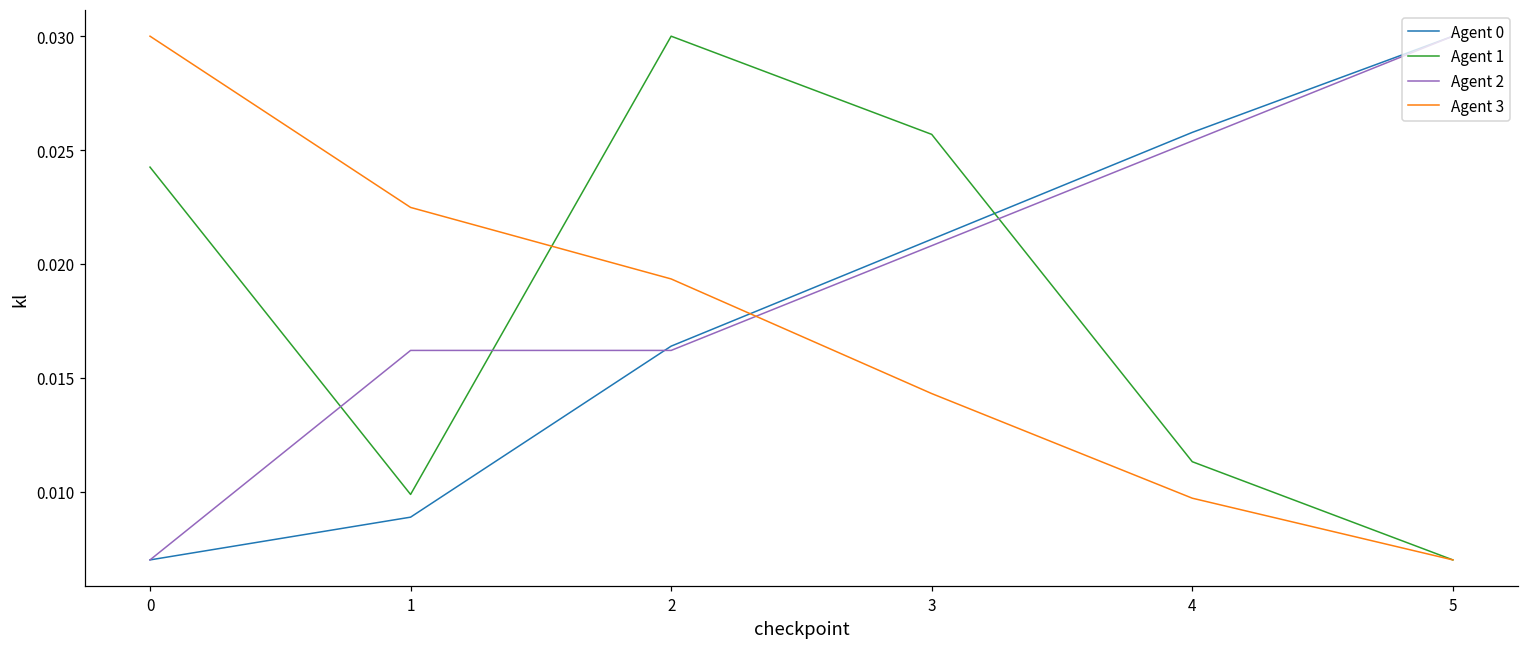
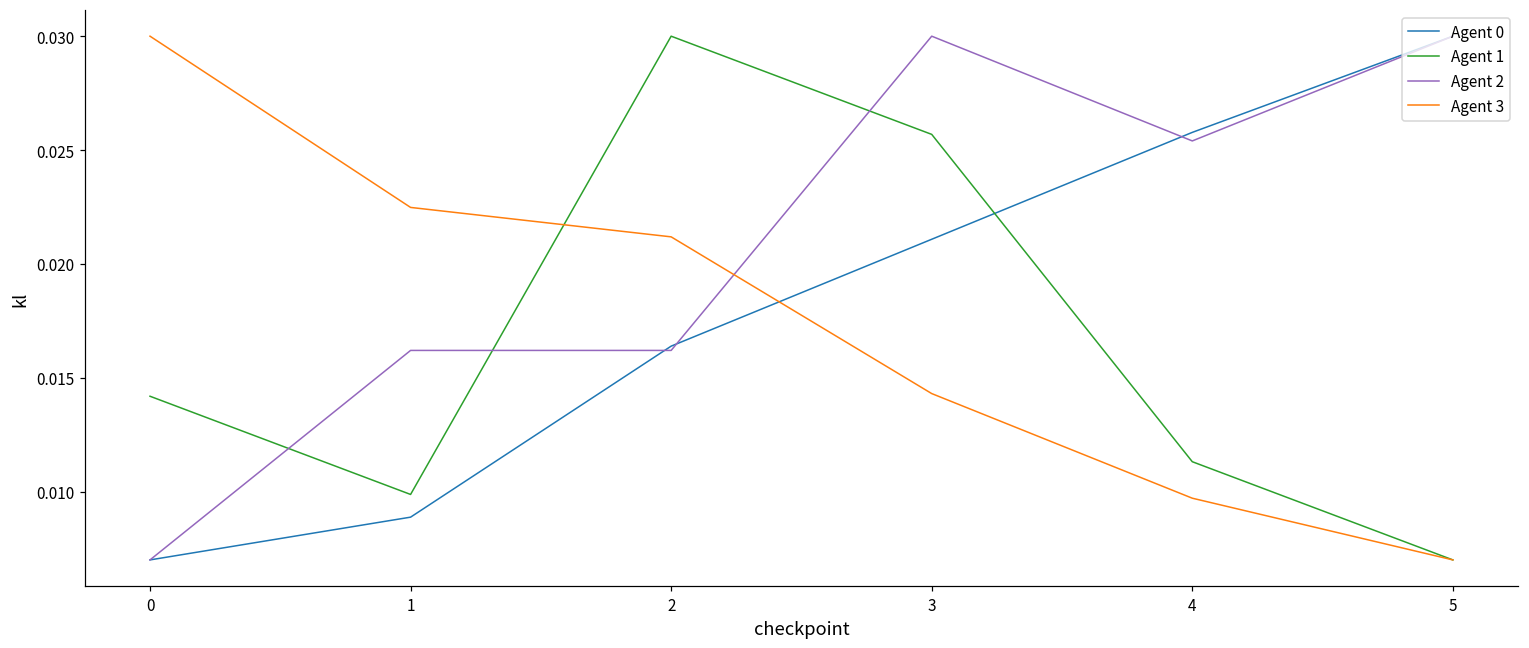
  {
    "Agent 0": {
      "1": 0.0089,
      "2": 0.0164,
      "3": 0.0211,
      "4": 0.0258
    },
    "Agent 1": {
-     "0": 0.0243,
+     "0": 0.0142,
      "1": 0.0099,
      "2": 0.0300,
      "3": 0.0257,
      "4": 0.0113
    },
    "Agent 2": {
      "1": 0.0162,
      "2": 0.0162,
-     "3": 0.0208,
+     "3": 0.0300,
      "4": 0.0254
    },
    "Agent 3": {
      "0": 0.0300,
      "1": 0.0225,
-     "2": 0.0193,
+     "2": 0.0212,
      "3": 0.0143,
      "4": 0.0097
    }
  }
